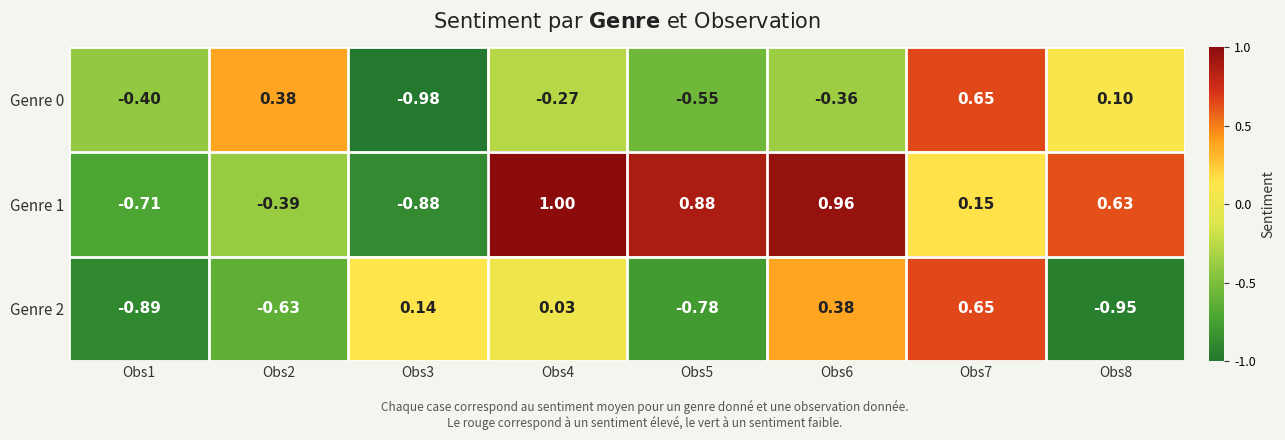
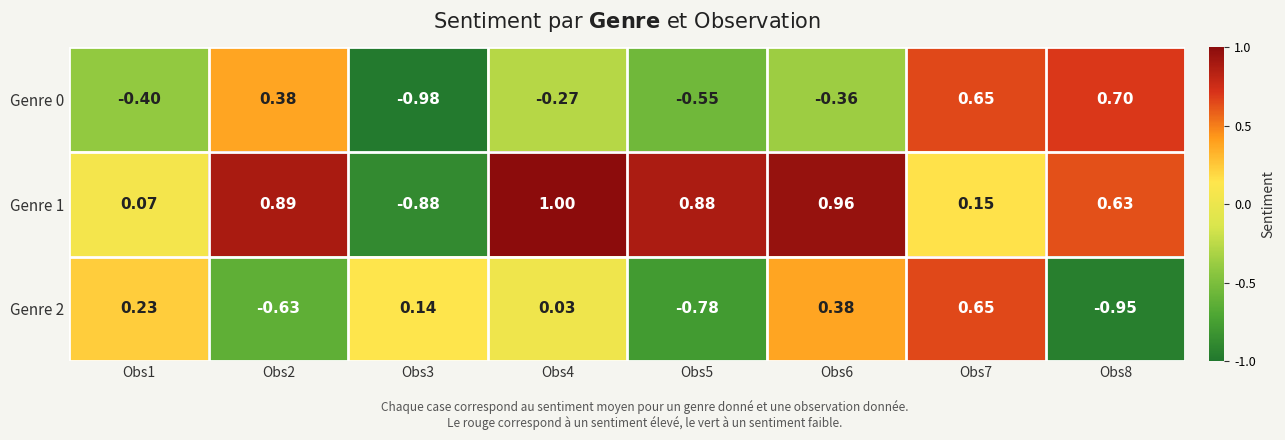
  {
    "Genre 0": {
      "Obs1": -0.40,
      "Obs2": 0.38,
      "Obs3": -0.98,
      "Obs4": -0.27,
      "Obs5": -0.55,
      "Obs6": -0.36,
      "Obs7": 0.65,
-     "Obs8": 0.10
+     "Obs8": 0.70
    },
    "Genre 1": {
-     "Obs1": -0.71,
-     "Obs2": -0.39,
+     "Obs1": 0.07,
+     "Obs2": 0.89,
      "Obs3": -0.88,
      "Obs4": 1.00,
      "Obs5": 0.88,
      "Obs6": 0.96,
      "Obs7": 0.15,
      "Obs8": 0.63
    },
    "Genre 2": {
-     "Obs1": -0.89,
+     "Obs1": 0.23,
      "Obs2": -0.63,
      "Obs3": 0.14,
      "Obs4": 0.03,
      "Obs5": -0.78,
      "Obs6": 0.38,
      "Obs7": 0.65,
      "Obs8": -0.95
    }
  }
